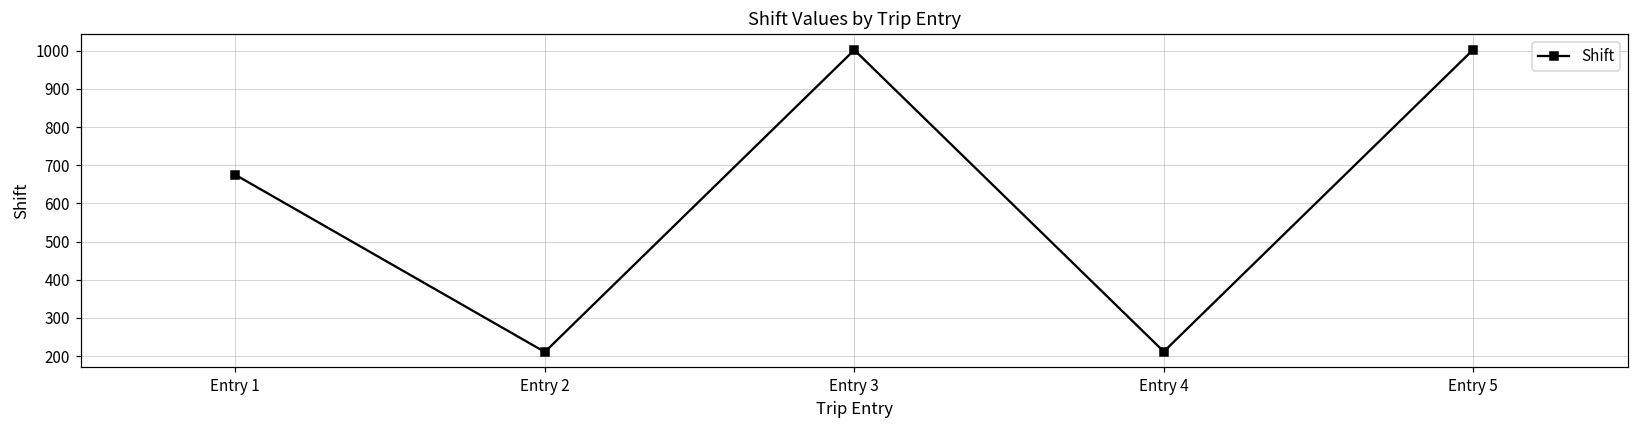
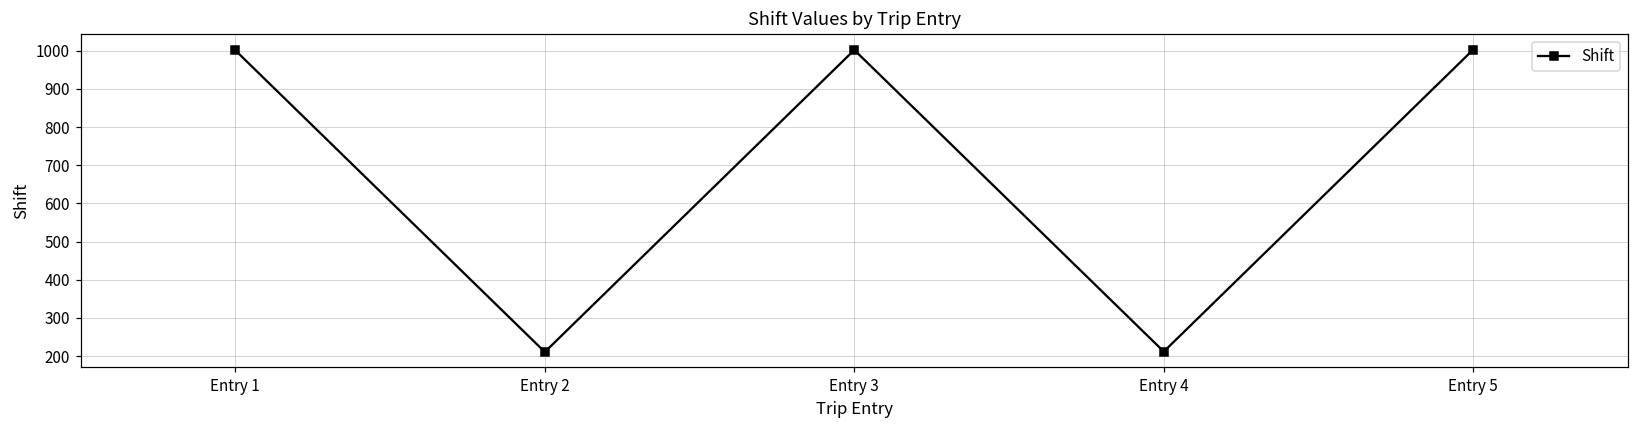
  {
-   "Entry 1": 680,
+   "Entry 1": 1000,
    "Entry 2": 210,
    "Entry 3": 1000,
    "Entry 4": 210,
    "Entry 5": 1000
  }
